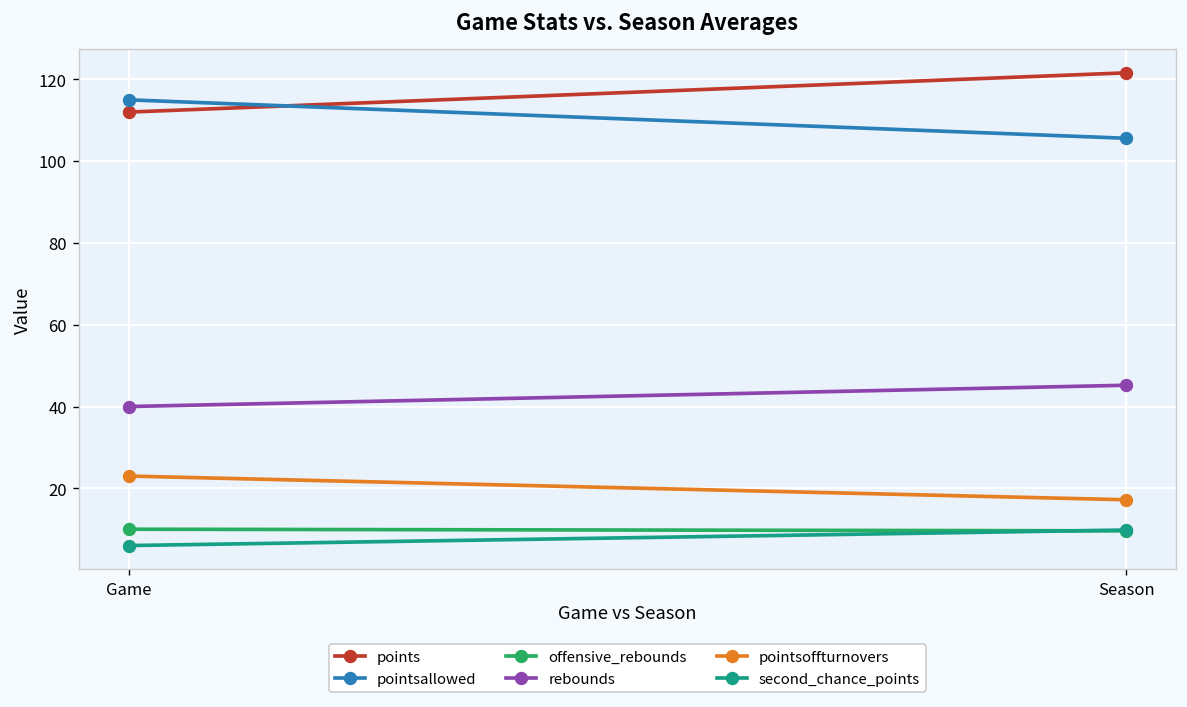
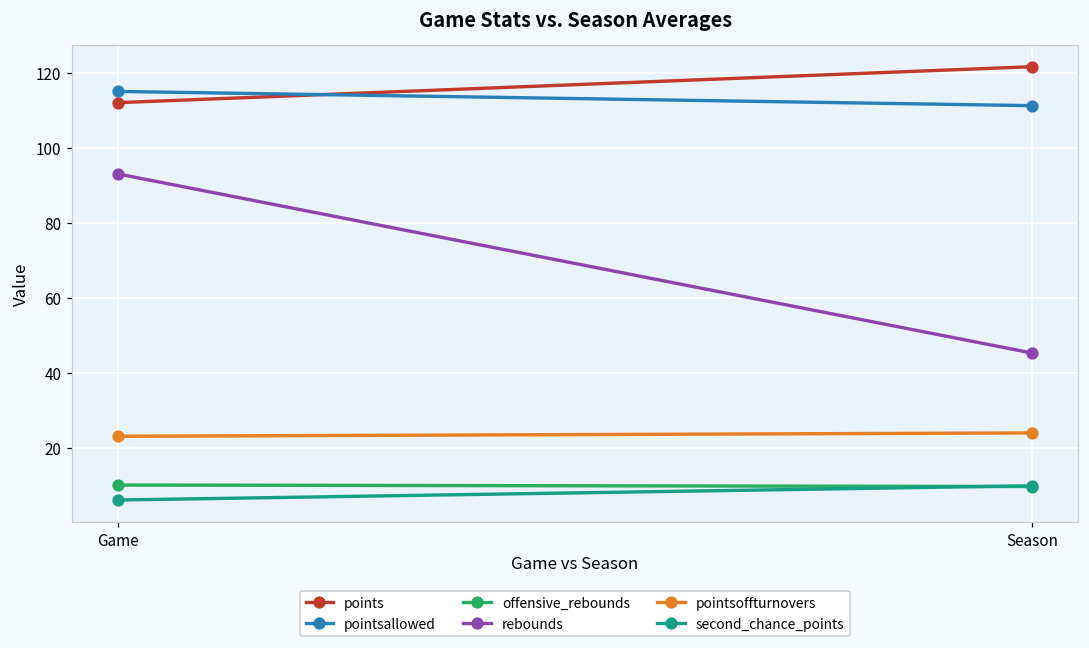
  {
    "points": {
      "Game": 112,
      "Season": 122
    },
    "pointsallowed": {
      "Game": 115,
-     "Season": 106
+     "Season": 111
    },
    "rebounds": {
-     "Game": 40,
+     "Game": 93,
      "Season": 45
    },
    "pointsoffturnovers": {
      "Game": 23,
-     "Season": 17
+     "Season": 24
    }
  }
